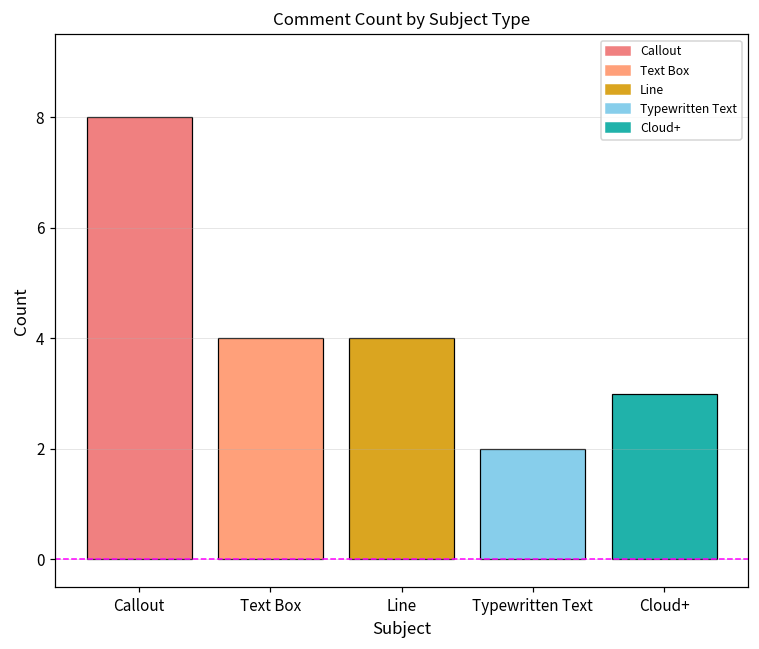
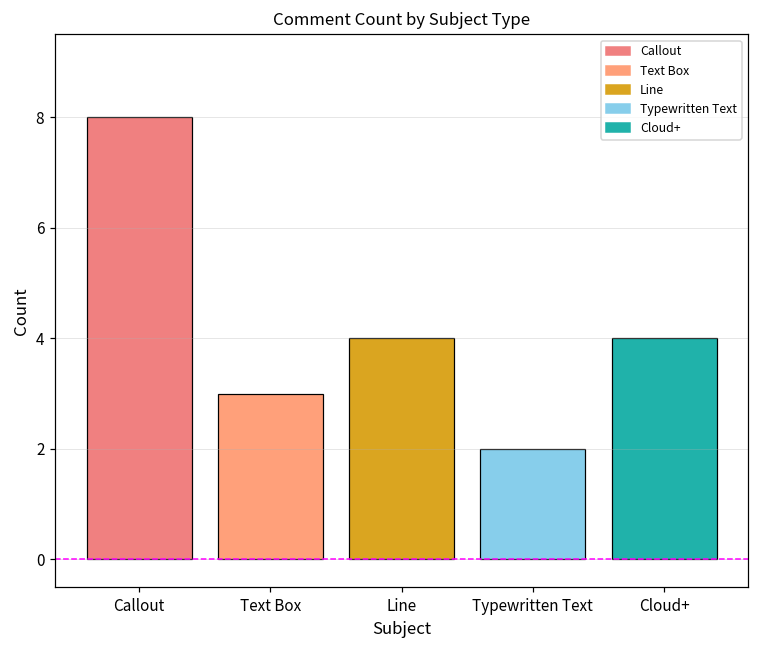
  {
    "Callout": 8,
-   "Text Box": 4,
+   "Text Box": 3,
    "Line": 4,
    "Typewritten Text": 2,
-   "Cloud+": 3
+   "Cloud+": 4
  }
